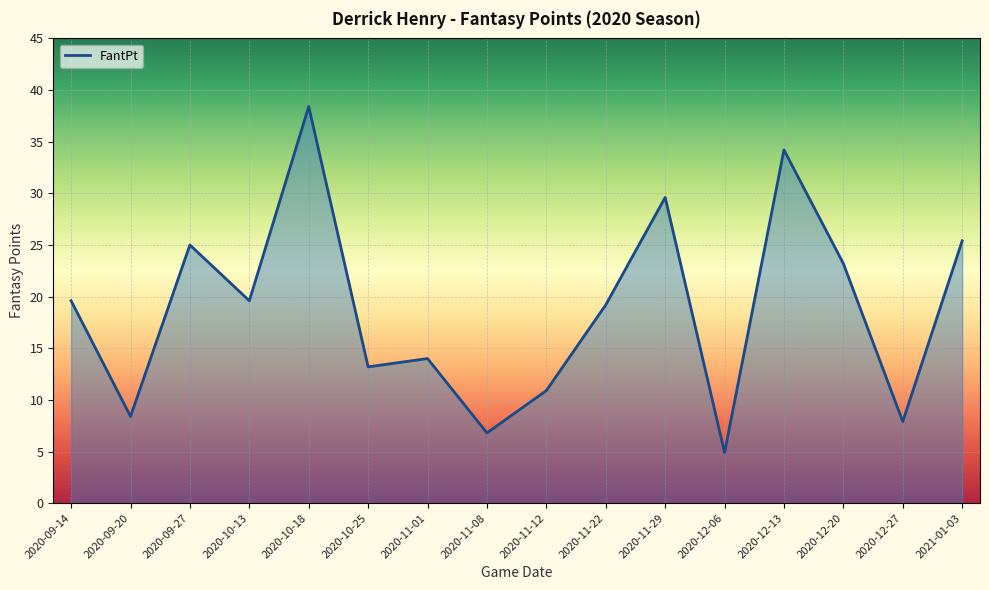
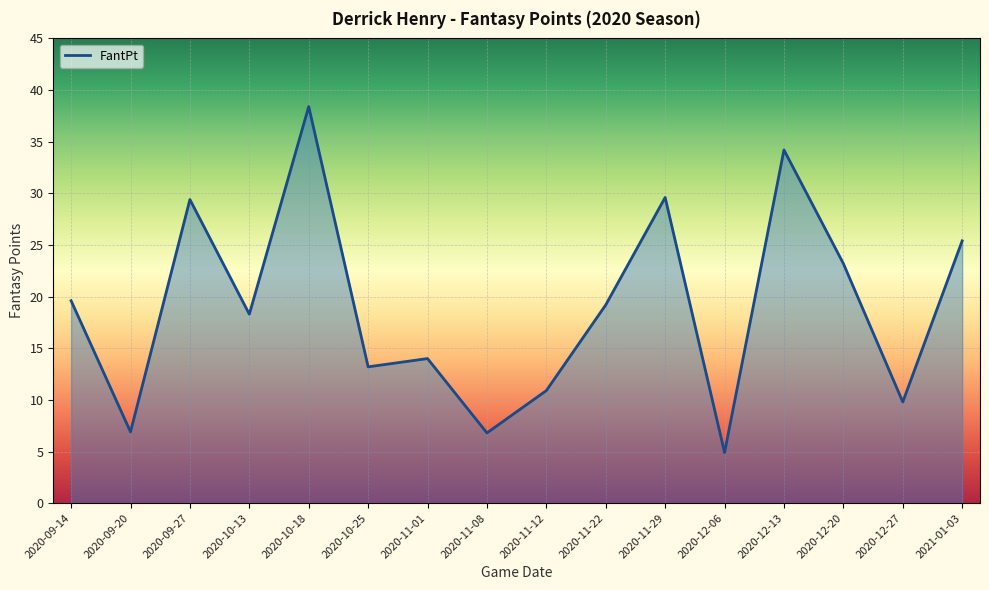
  {
    "2020-09-14": 19.6,
-   "2020-09-20": 8.4,
-   "2020-09-27": 25.0,
-   "2020-10-13": 19.6,
+   "2020-09-20": 6.9,
+   "2020-09-27": 29.4,
+   "2020-10-13": 18.3,
    "2020-10-18": 38.4,
    "2020-10-25": 13.2,
    "2020-11-01": 14.0,
    "2020-11-08": 6.8,
    "2020-11-12": 10.9,
    "2020-11-22": 19.2,
    "2020-11-29": 29.6,
    "2020-12-06": 4.9,
    "2020-12-13": 34.2,
    "2020-12-20": 23.2,
-   "2020-12-27": 7.9,
+   "2020-12-27": 9.8,
    "2021-01-03": 25.4
  }
